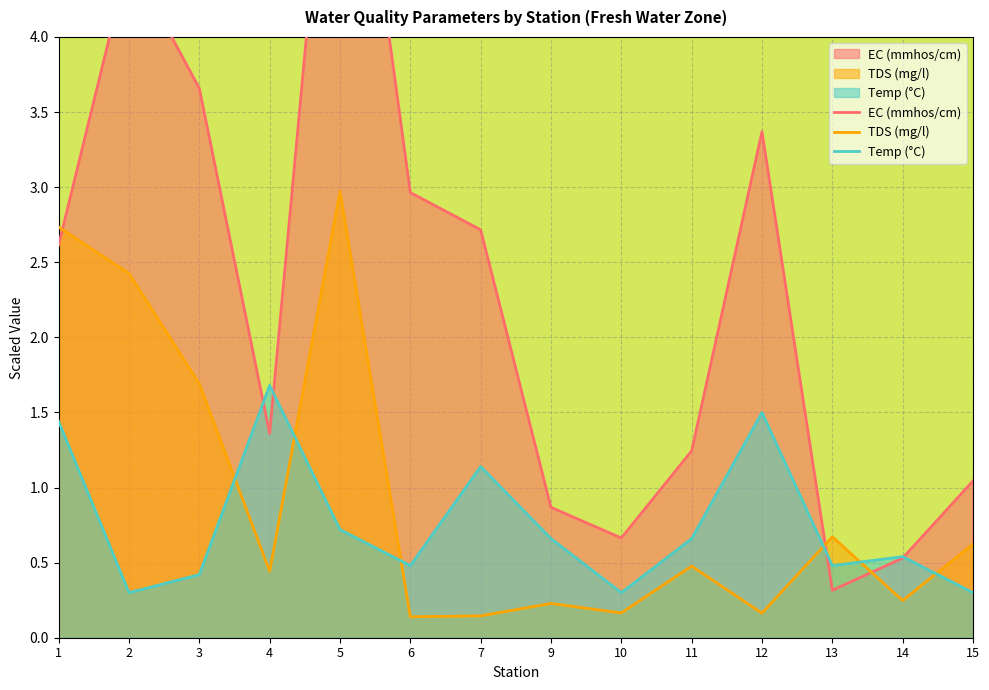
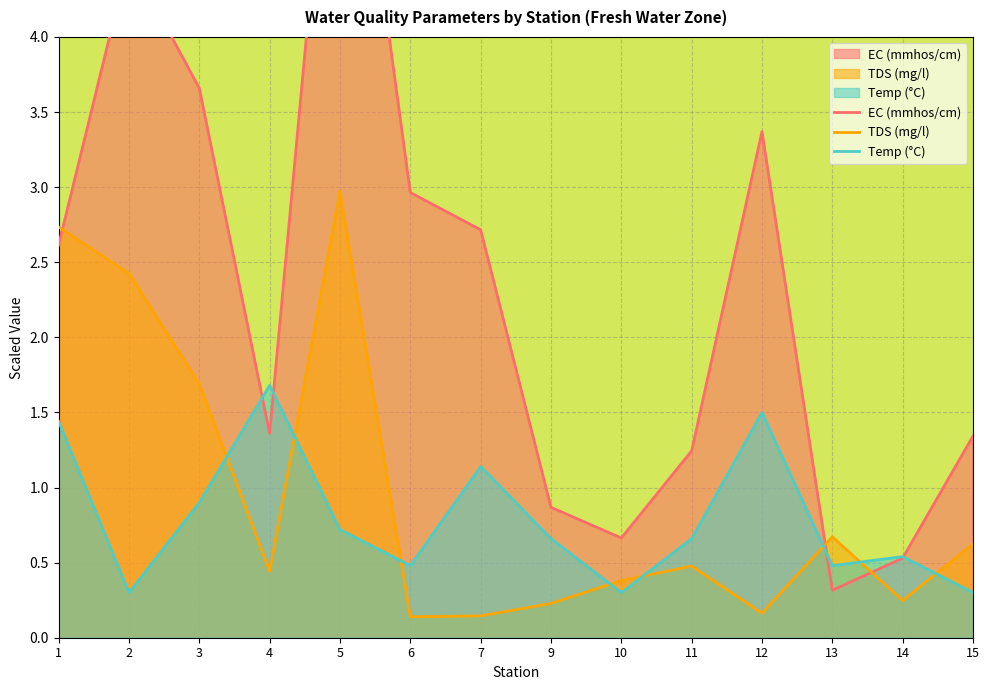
  {
    "EC (mmhos/cm)": {
      "1": 2.62,
      "3": 3.66,
      "4": 1.36,
      "6": 2.96,
      "7": 2.72,
      "9": 0.87,
      "10": 0.66,
      "11": 1.24,
      "12": 3.37,
      "13": 0.32,
-     "15": 1.04
+     "15": 1.34
    },
    "TDS (mg/l)": {
      "1": 2.73,
      "2": 2.43,
      "3": 1.69,
      "4": 0.44,
      "5": 2.97,
      "6": 0.14,
      "7": 0.15,
      "9": 0.23,
-     "10": 0.17,
+     "10": 0.38,
      "11": 0.48,
      "12": 0.16,
      "13": 0.67,
      "14": 0.25,
      "15": 0.62
    },
    "Temp (°C)": {
      "1": 1.44,
      "2": 0.30,
-     "3": 0.42,
+     "3": 0.90,
      "4": 1.68,
      "5": 0.72,
      "6": 0.48,
      "7": 1.14,
      "9": 0.66,
      "10": 0.30,
      "11": 0.66,
      "12": 1.50,
      "13": 0.48,
      "15": 0.30
    }
  }
